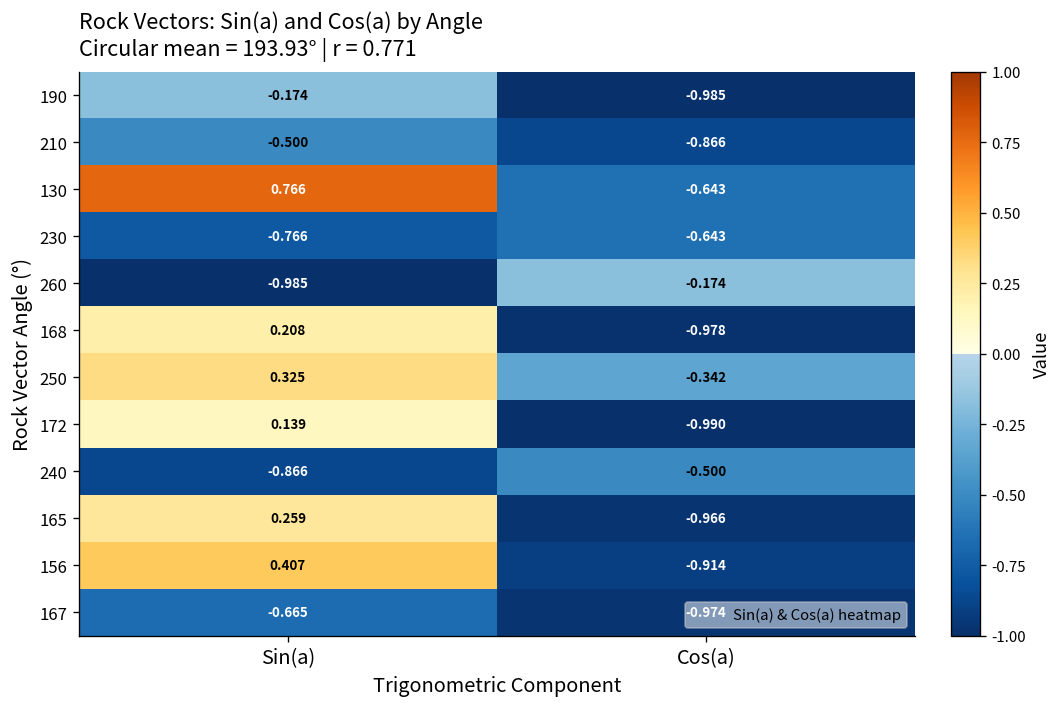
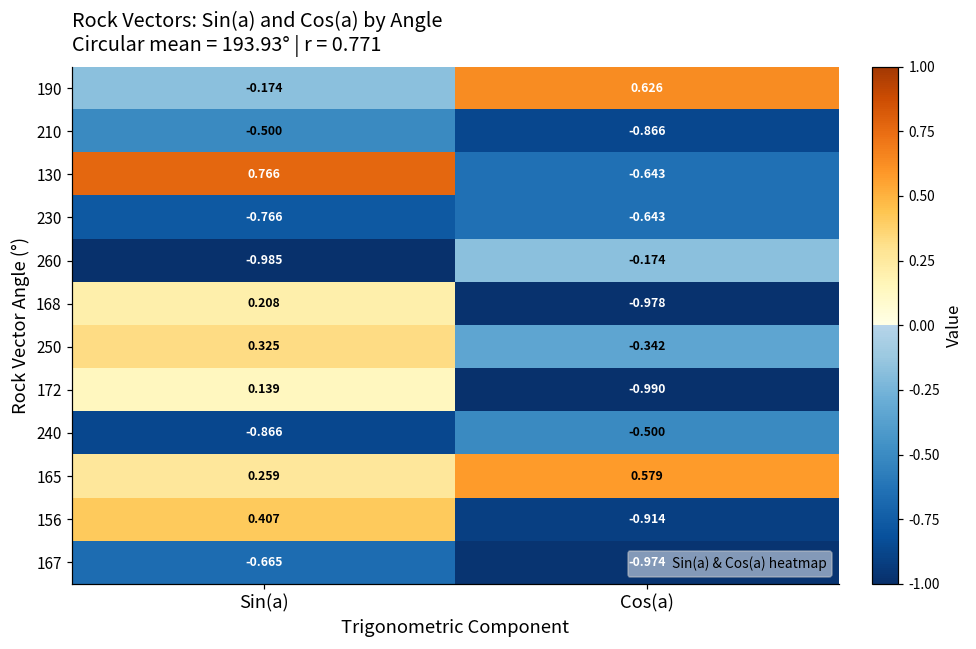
  {
    "190": {
      "Sin(a)": -0.174,
-     "Cos(a)": -0.985
+     "Cos(a)": 0.626
    },
    "210": {
      "Sin(a)": -0.500,
      "Cos(a)": -0.866
    },
    "130": {
      "Sin(a)": 0.766,
      "Cos(a)": -0.643
    },
    "230": {
      "Sin(a)": -0.766,
      "Cos(a)": -0.643
    },
    "260": {
      "Sin(a)": -0.985,
      "Cos(a)": -0.174
    },
    "168": {
      "Sin(a)": 0.208,
      "Cos(a)": -0.978
    },
    "250": {
      "Sin(a)": 0.325,
      "Cos(a)": -0.342
    },
    "172": {
      "Sin(a)": 0.139,
      "Cos(a)": -0.990
    },
    "240": {
      "Sin(a)": -0.866,
      "Cos(a)": -0.500
    },
    "165": {
      "Sin(a)": 0.259,
-     "Cos(a)": -0.966
+     "Cos(a)": 0.579
    },
    "156": {
      "Sin(a)": 0.407,
      "Cos(a)": -0.914
    },
    "167": {
      "Sin(a)": -0.665
    }
  }
